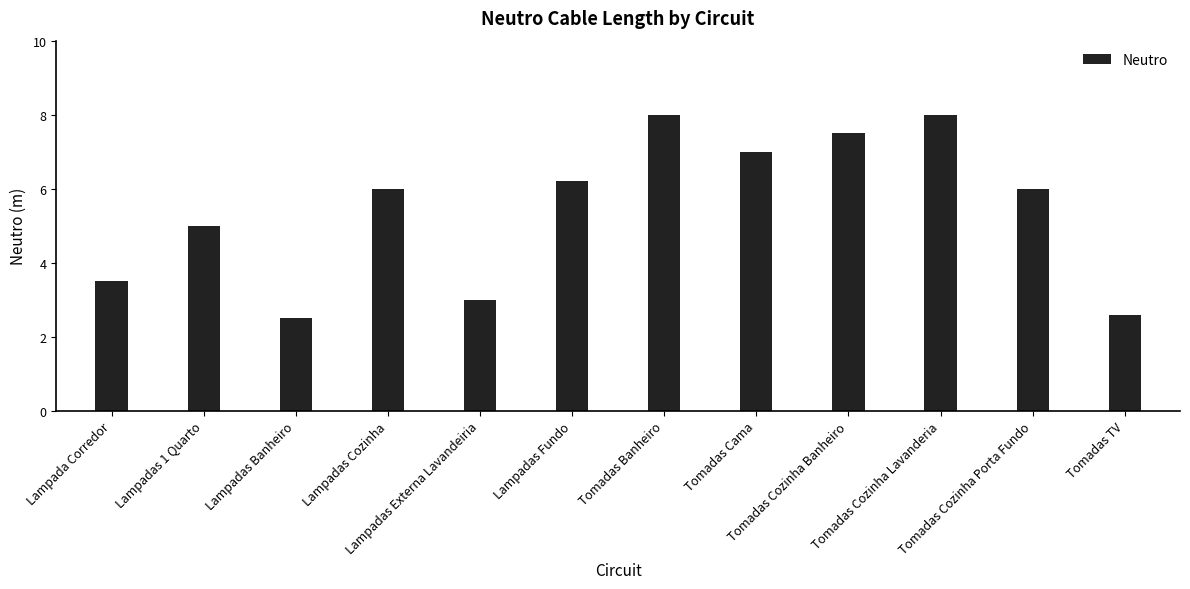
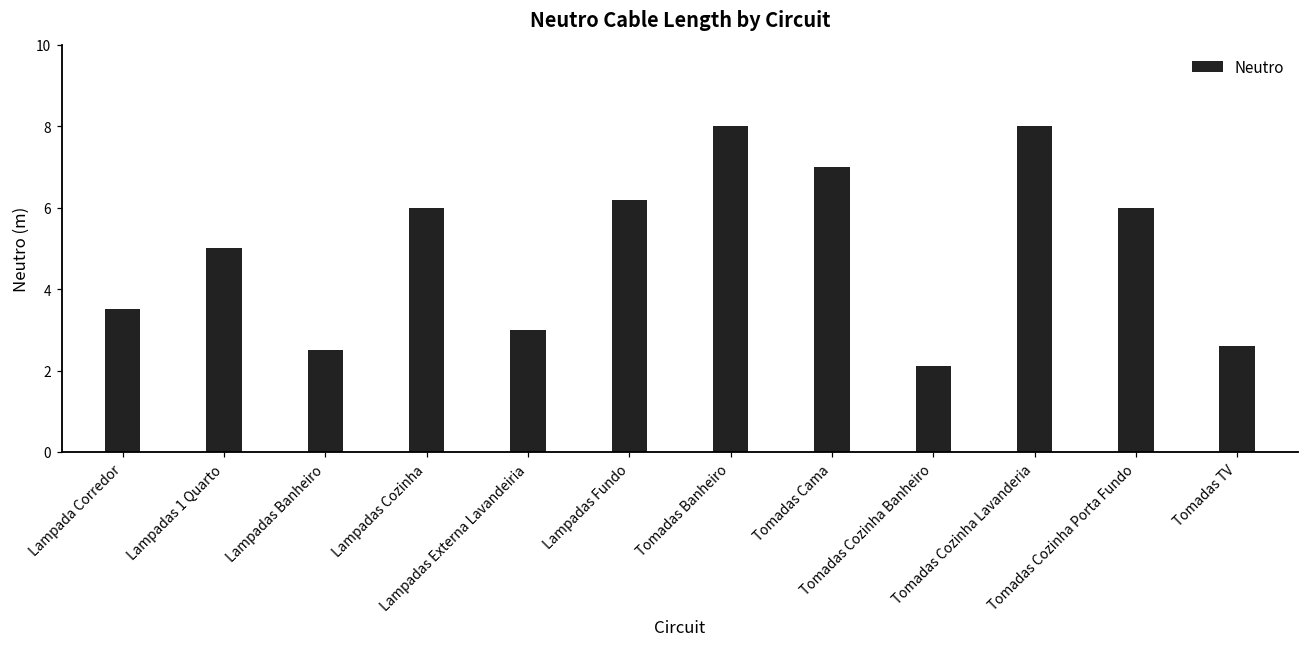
  {
    "Lampada Corredor": 3.5,
    "Lampadas 1 Quarto": 5.0,
    "Lampadas Banheiro": 2.5,
    "Lampadas Cozinha": 6.0,
    "Lampadas Externa Lavandeiria": 3.0,
    "Lampadas Fundo": 6.2,
    "Tomadas Banheiro": 8.0,
    "Tomadas Cama": 7.0,
-   "Tomadas Cozinha Banheiro": 7.5,
+   "Tomadas Cozinha Banheiro": 2.1,
    "Tomadas Cozinha Lavanderia": 8.0,
    "Tomadas Cozinha Porta Fundo": 6.0,
    "Tomadas TV": 2.6
  }
